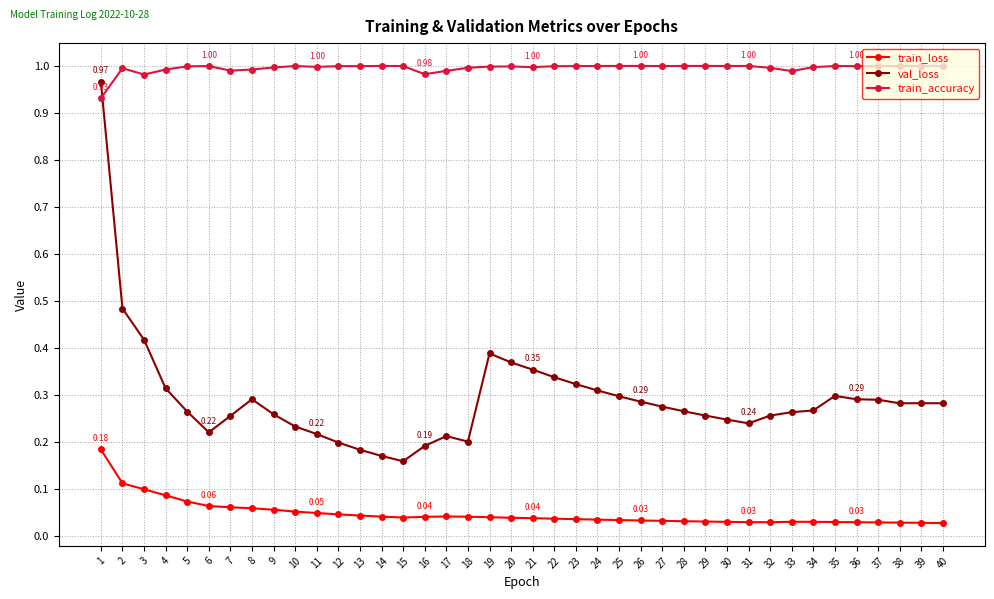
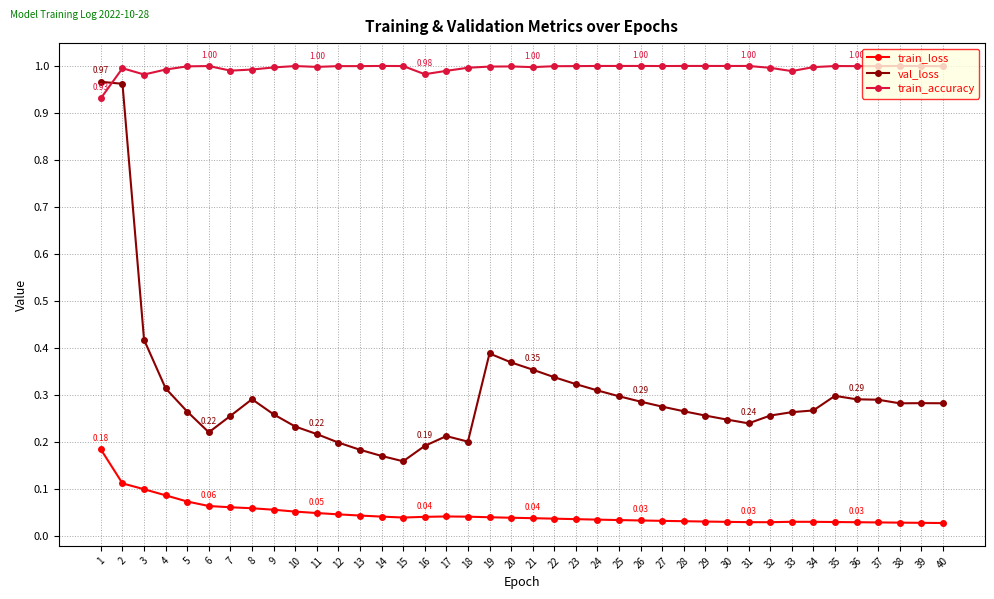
  {
    "train_loss": {
      "1": 0.18,
      "6": 0.06,
      "11": 0.05,
      "16": 0.04,
      "21": 0.04,
      "26": 0.03,
      "31": 0.03,
      "36": 0.03
    },
    "val_loss": {
-     "2": 0.48,
+     "2": 0.96,
      "3": 0.42,
      "4": 0.31,
      "5": 0.27,
      "7": 0.26,
      "8": 0.29,
      "9": 0.26,
      "10": 0.23,
      "12": 0.20,
      "13": 0.18,
      "14": 0.17,
      "15": 0.16,
      "17": 0.21,
      "18": 0.20,
      "19": 0.39,
      "20": 0.37,
      "22": 0.34,
      "23": 0.32,
      "24": 0.31,
      "25": 0.30,
      "27": 0.28,
      "28": 0.27,
      "29": 0.26,
      "30": 0.25,
      "32": 0.26,
      "33": 0.26,
      "34": 0.27,
      "35": 0.30,
      "38": 0.28,
      "39": 0.28,
      "40": 0.28
    },
    "train_accuracy": {
      "6": 1.00,
      "11": 1.00,
      "16": 0.98,
      "21": 1.00,
      "26": 1.00,
      "31": 1.00
    }
  }
